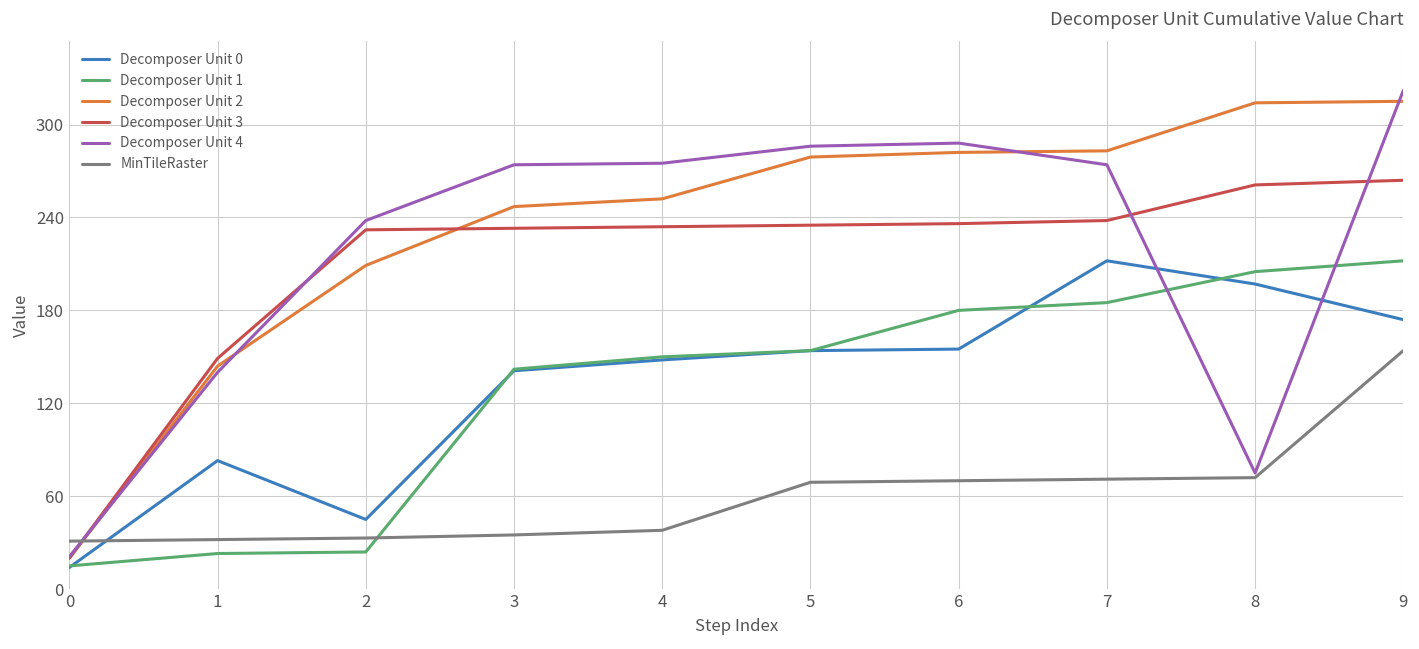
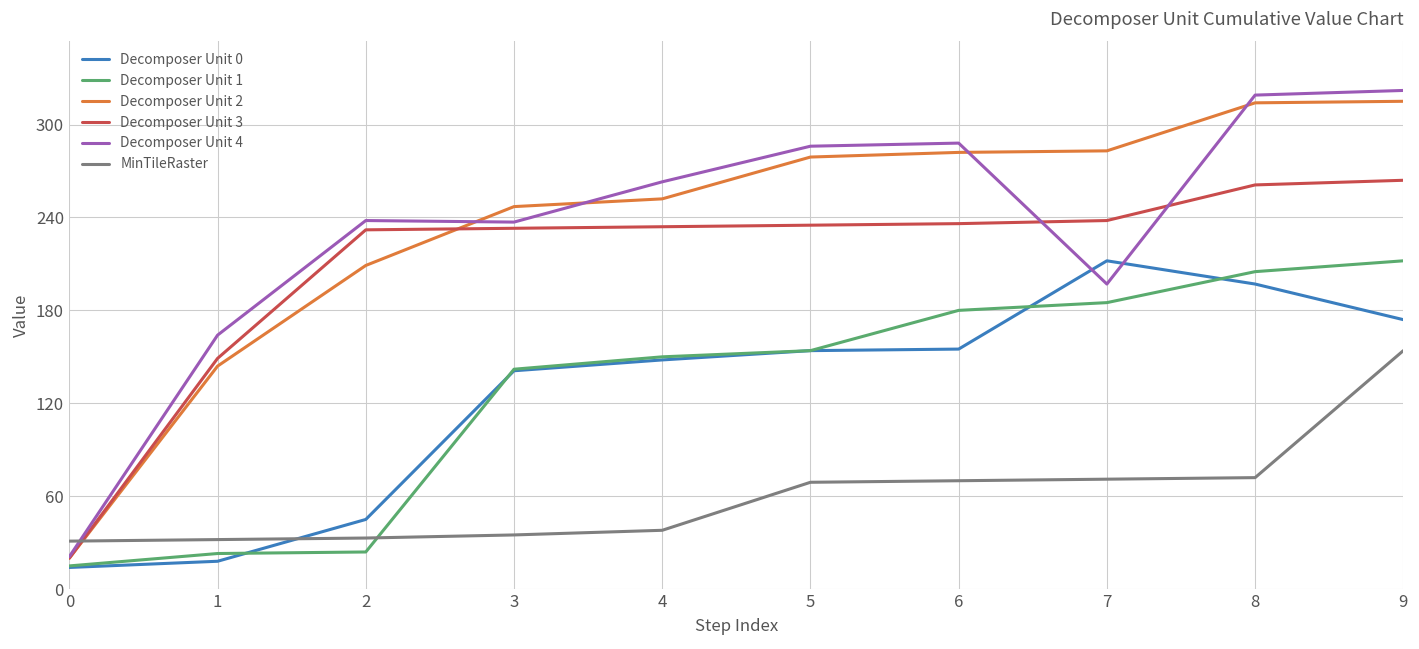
  {
    "Decomposer Unit 0": {
-     "1": 83,
+     "1": 18,
      "2": 45,
      "4": 148,
      "6": 155,
      "7": 212,
      "8": 197,
      "9": 174
    },
    "Decomposer Unit 4": {
-     "1": 140,
+     "1": 164,
      "2": 238,
-     "3": 274,
-     "4": 275,
+     "3": 237,
+     "4": 263,
      "5": 286,
      "6": 288,
-     "7": 274,
-     "8": 75,
+     "7": 197,
+     "8": 319,
      "9": 322
    }
  }
